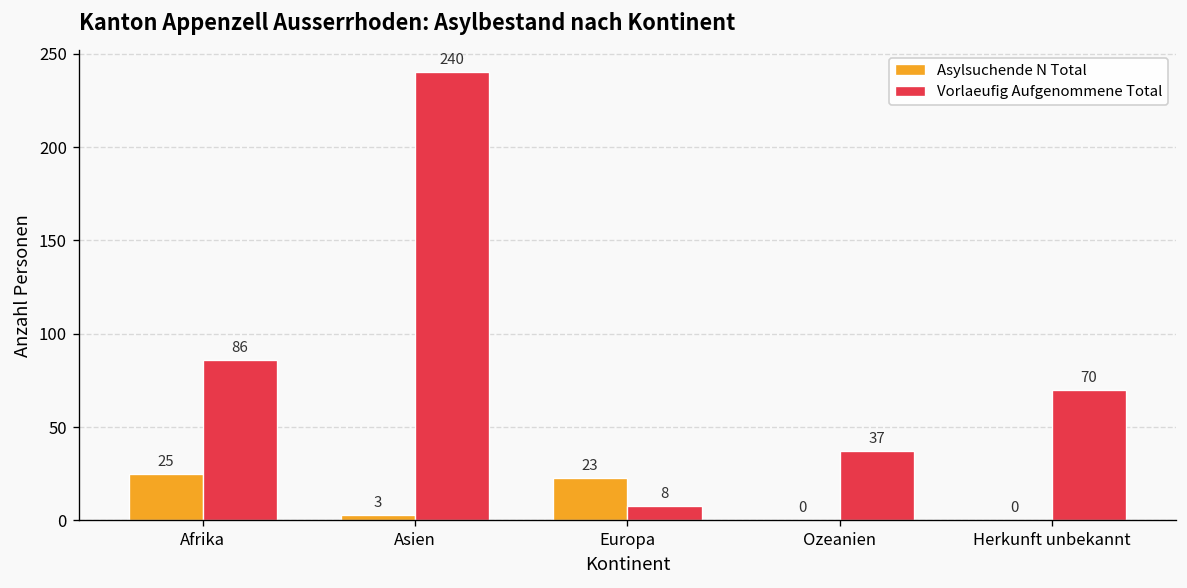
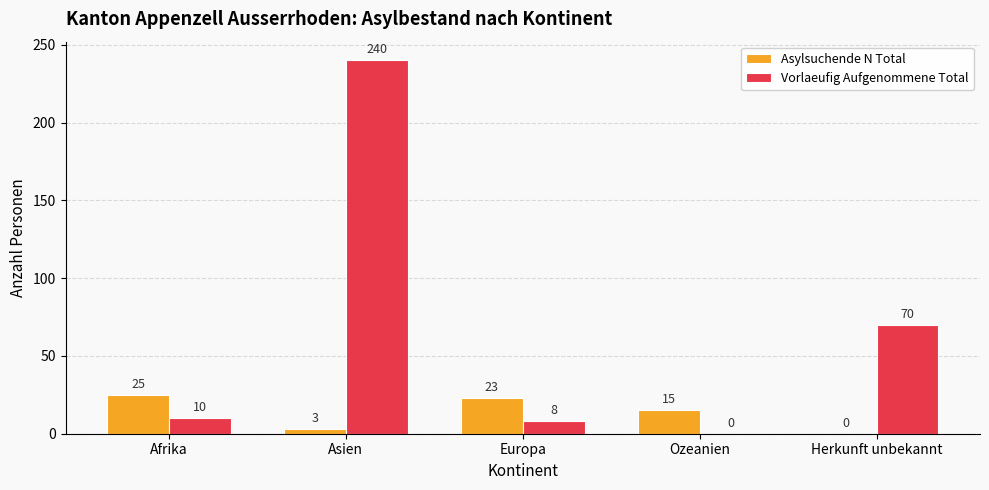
  {
    "Asylsuchende N Total": {
      "Afrika": 25,
      "Asien": 3,
      "Europa": 23,
-     "Ozeanien": 0,
+     "Ozeanien": 15,
      "Herkunft unbekannt": 0
    },
    "Vorlaeufig Aufgenommene Total": {
-     "Afrika": 86,
+     "Afrika": 10,
      "Asien": 240,
      "Europa": 8,
-     "Ozeanien": 37,
+     "Ozeanien": 0,
      "Herkunft unbekannt": 70
    }
  }
